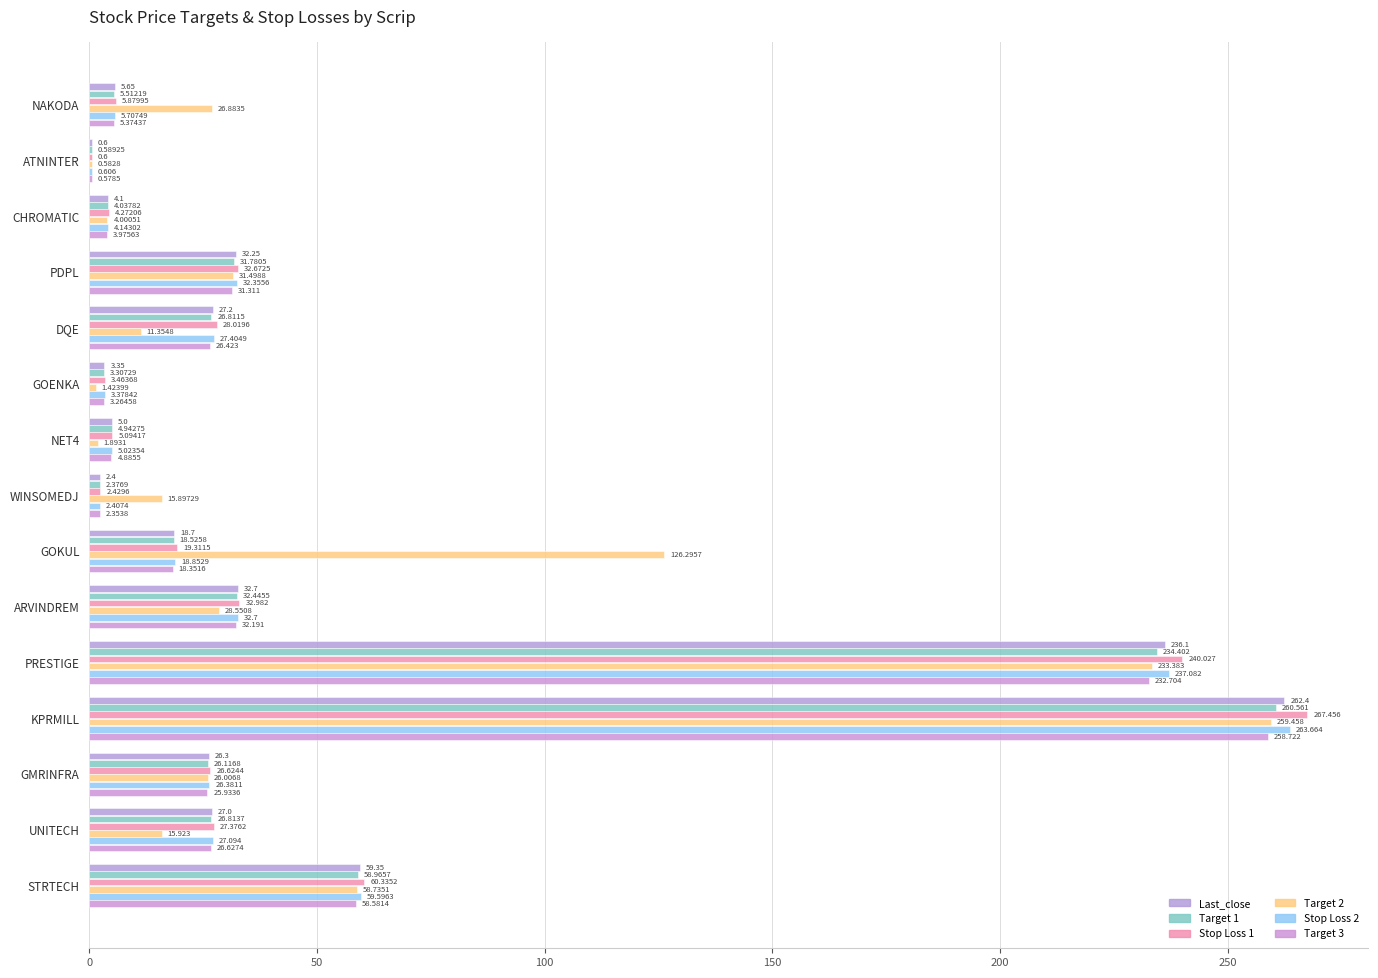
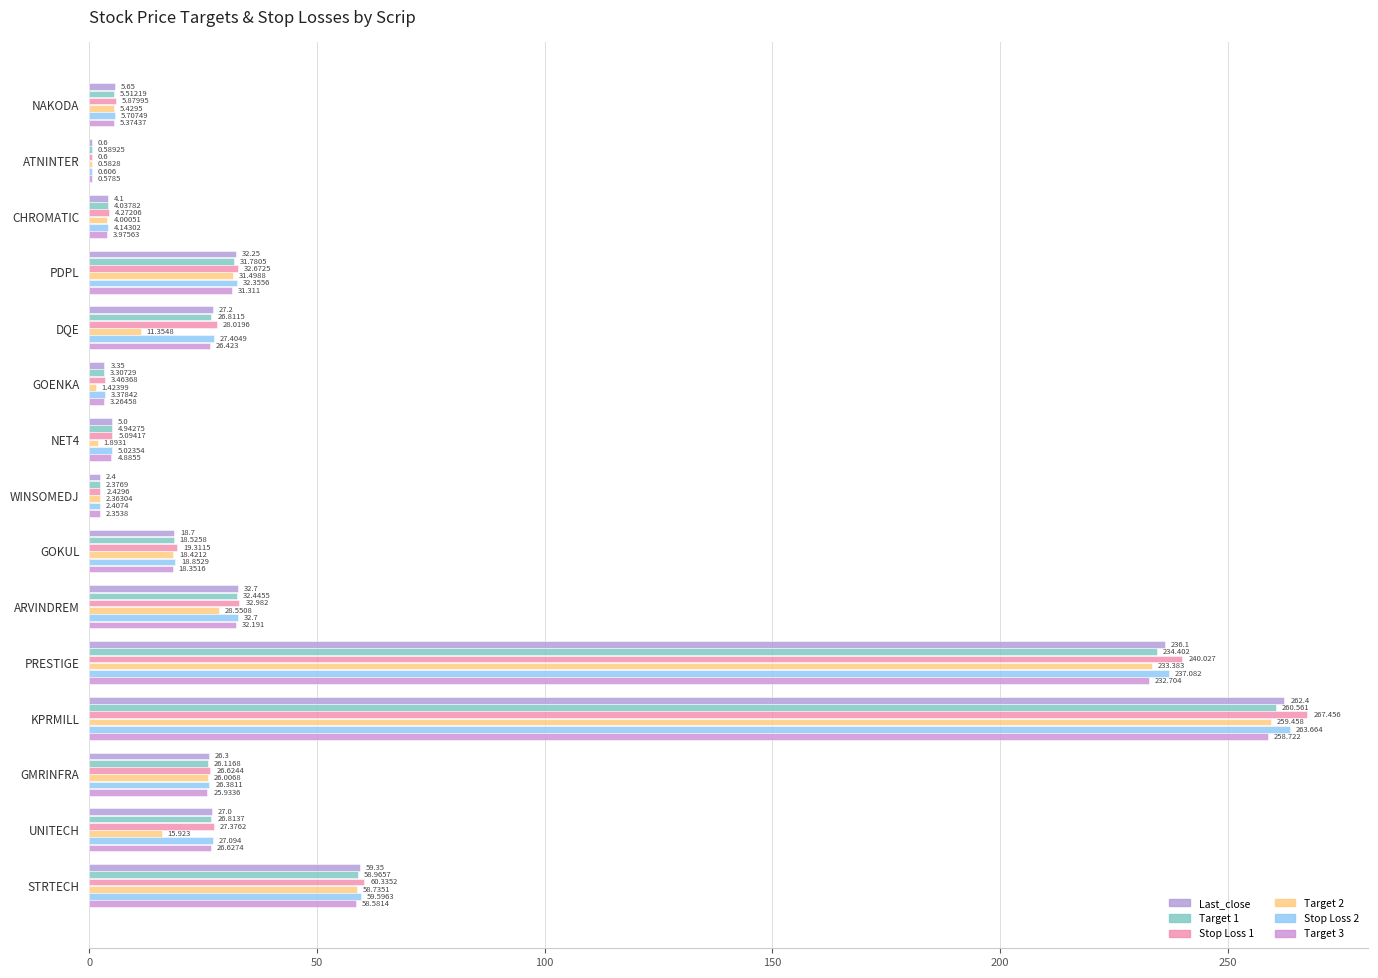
  {
    "Target 2": {
-     "NAKODA": 26.8835,
+     "NAKODA": 5.4295,
      "ATNINTER": 0.5828,
      "CHROMATIC": 4.00051,
      "PDPL": 31.4988,
      "DQE": 11.3548,
      "GOENKA": 1.42399,
      "NET4": 1.8931,
-     "WINSOMEDJ": 15.89729,
-     "GOKUL": 126.2957,
+     "WINSOMEDJ": 2.36304,
+     "GOKUL": 18.4212,
      "ARVINDREM": 28.5508,
      "PRESTIGE": 233.383,
      "KPRMILL": 259.458,
      "GMRINFRA": 26.0068,
      "UNITECH": 15.923,
      "STRTECH": 58.7351
    }
  }
